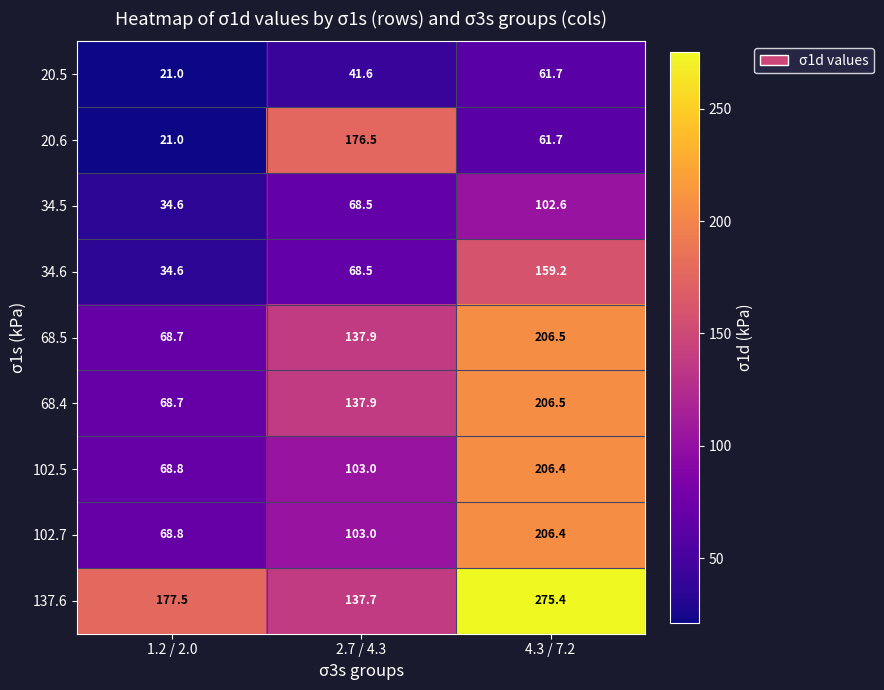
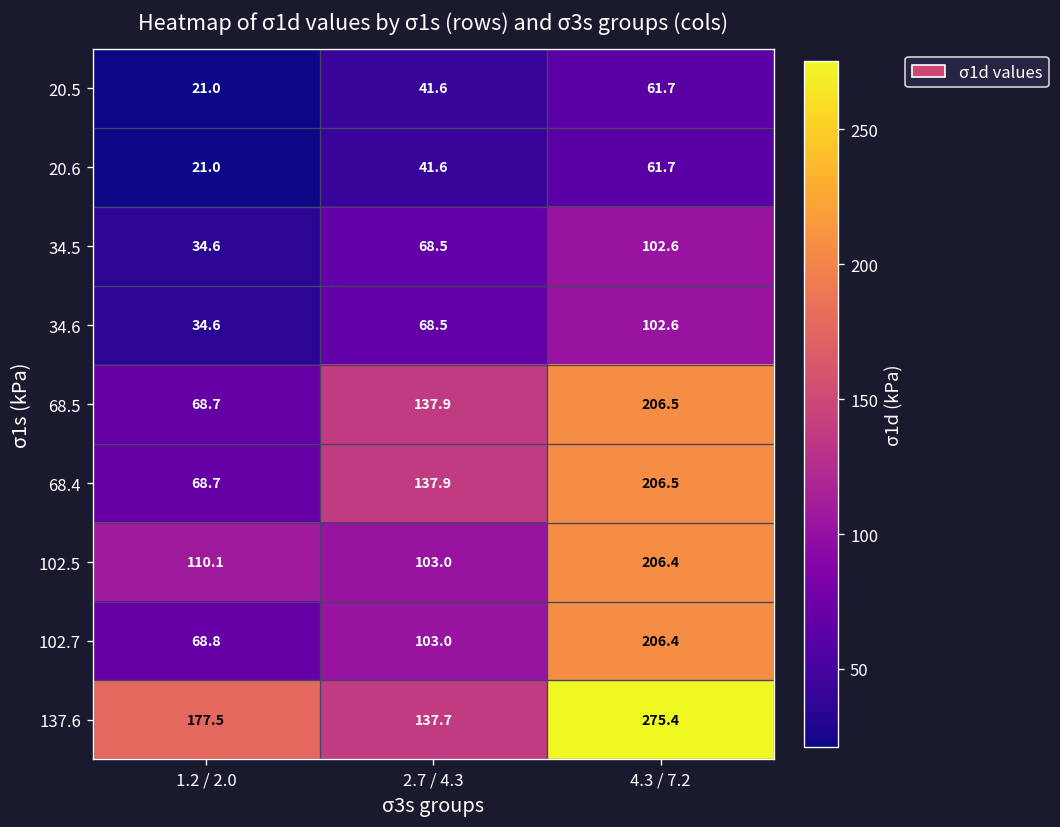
  {
    "20.5": {
      "1.2 / 2.0": 21.0,
      "2.7 / 4.3": 41.6,
      "4.3 / 7.2": 61.7
    },
    "20.6": {
      "1.2 / 2.0": 21.0,
-     "2.7 / 4.3": 176.5,
+     "2.7 / 4.3": 41.6,
      "4.3 / 7.2": 61.7
    },
    "34.5": {
      "1.2 / 2.0": 34.6,
      "2.7 / 4.3": 68.5,
      "4.3 / 7.2": 102.6
    },
    "34.6": {
      "1.2 / 2.0": 34.6,
      "2.7 / 4.3": 68.5,
-     "4.3 / 7.2": 159.2
+     "4.3 / 7.2": 102.6
    },
    "68.5": {
      "1.2 / 2.0": 68.7,
      "2.7 / 4.3": 137.9,
      "4.3 / 7.2": 206.5
    },
    "68.4": {
      "1.2 / 2.0": 68.7,
      "2.7 / 4.3": 137.9,
      "4.3 / 7.2": 206.5
    },
    "102.5": {
-     "1.2 / 2.0": 68.8,
+     "1.2 / 2.0": 110.1,
      "2.7 / 4.3": 103.0,
      "4.3 / 7.2": 206.4
    },
    "102.7": {
      "1.2 / 2.0": 68.8,
      "2.7 / 4.3": 103.0,
      "4.3 / 7.2": 206.4
    },
    "137.6": {
      "1.2 / 2.0": 177.5,
      "2.7 / 4.3": 137.7,
      "4.3 / 7.2": 275.4
    }
  }
